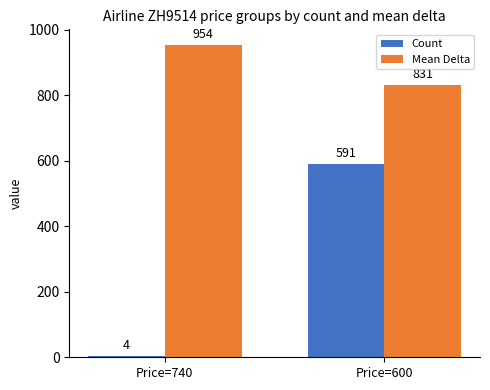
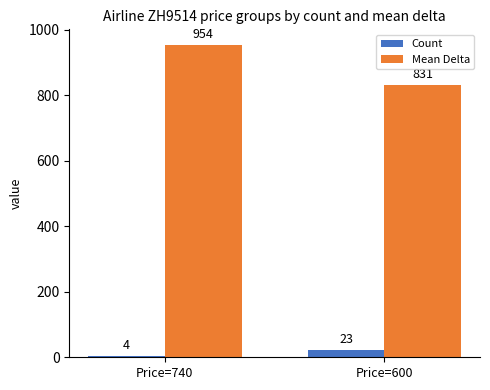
  {
    "Count": {
      "Price=740": 4,
-     "Price=600": 591
+     "Price=600": 23
    },
    "Mean Delta": {
      "Price=740": 954
    }
  }
